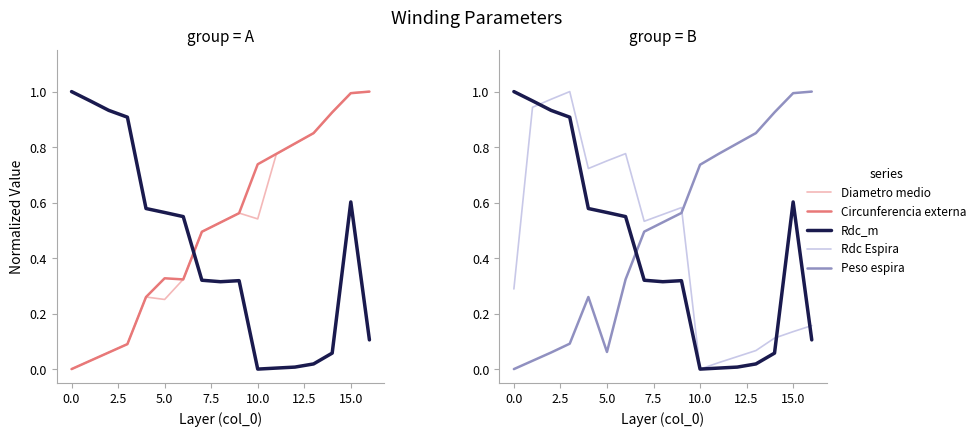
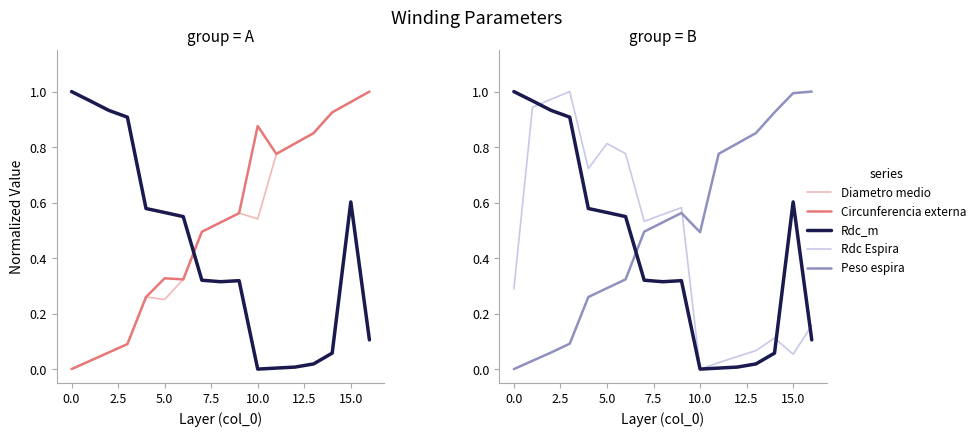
  {
    "group = A": {
      "Diametro medio": {
        "5.0": 0.25,
        "10.0": 0.54,
-       "15.0": 1.00
+       "15.0": 0.96
      },
      "Circunferencia externa": {
        "5.0": 0.33,
-       "10.0": 0.74,
-       "15.0": 0.99
+       "10.0": 0.88,
+       "15.0": 0.96
      },
      "Rdc_m": {
        "0.0": 1.00,
        "5.0": 0.56,
        "10.0": 0.00,
        "15.0": 0.60
      }
    },
    "group = B": {
      "Rdc Espira": {
        "0.0": 0.29,
-       "5.0": 0.75,
-       "15.0": 0.13
+       "5.0": 0.81,
+       "15.0": 0.05
      },
      "Peso espira": {
        "0.0": 0.00,
-       "5.0": 0.06,
-       "10.0": 0.74,
+       "5.0": 0.29,
+       "10.0": 0.49,
        "15.0": 0.99
      },
      "Rdc_m": {
        "0.0": 1.00,
        "5.0": 0.56,
        "15.0": 0.60
      }
    }
  }
